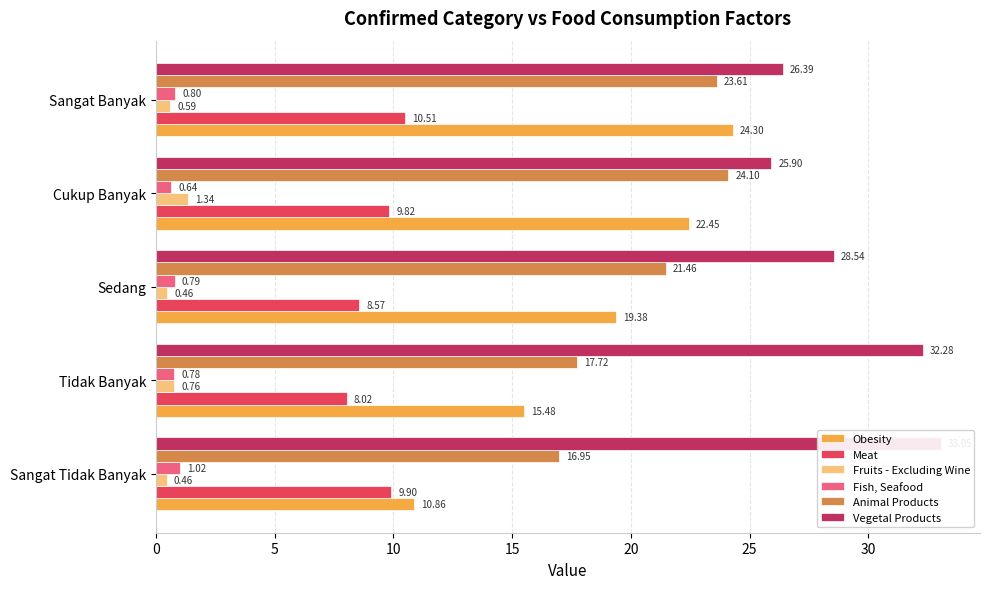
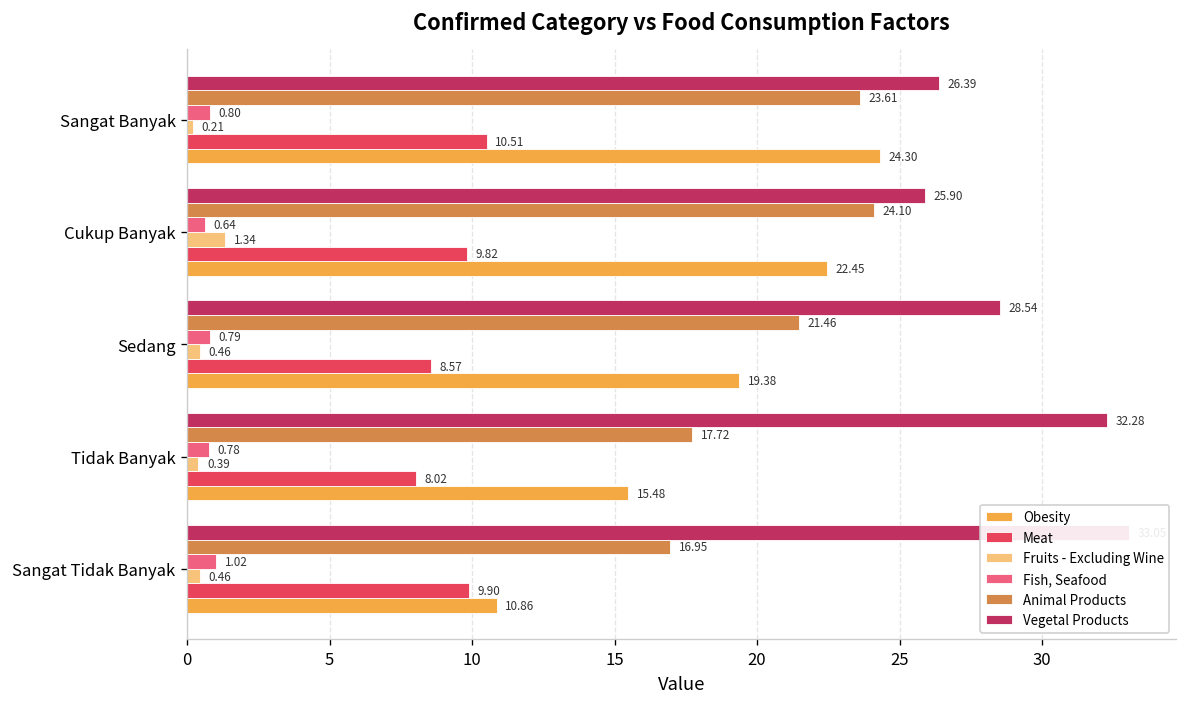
  {
    "Fruits - Excluding Wine": {
-     "Sangat Banyak": 0.59,
+     "Sangat Banyak": 0.21,
      "Cukup Banyak": 1.34,
      "Sedang": 0.46,
-     "Tidak Banyak": 0.76,
+     "Tidak Banyak": 0.39,
      "Sangat Tidak Banyak": 0.46
    }
  }
